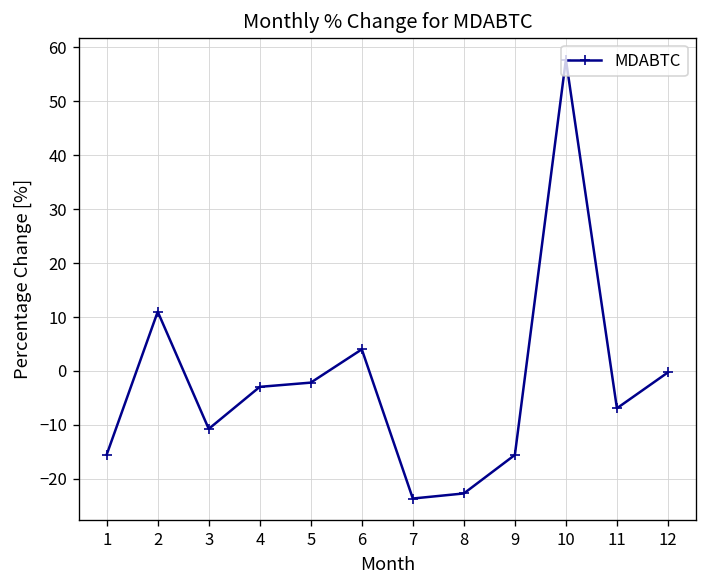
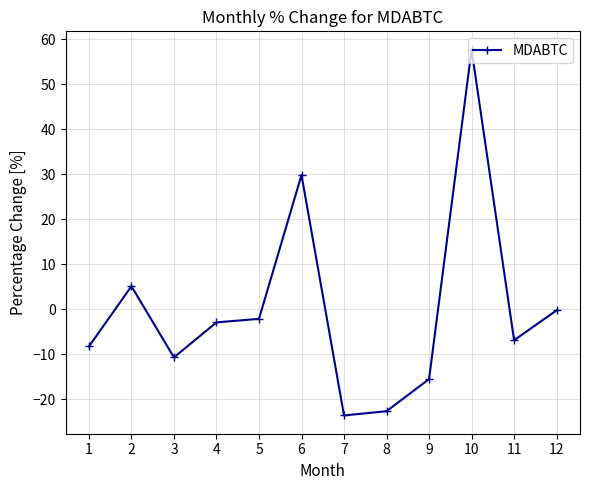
  {
-   "1": -15,
-   "2": 11,
+   "1": -8,
+   "2": 5,
    "3": -11,
    "4": -3,
    "5": -2,
-   "6": 4,
+   "6": 30,
    "7": -24,
    "8": -23,
    "9": -16,
    "11": -7,
    "12": 0
  }
